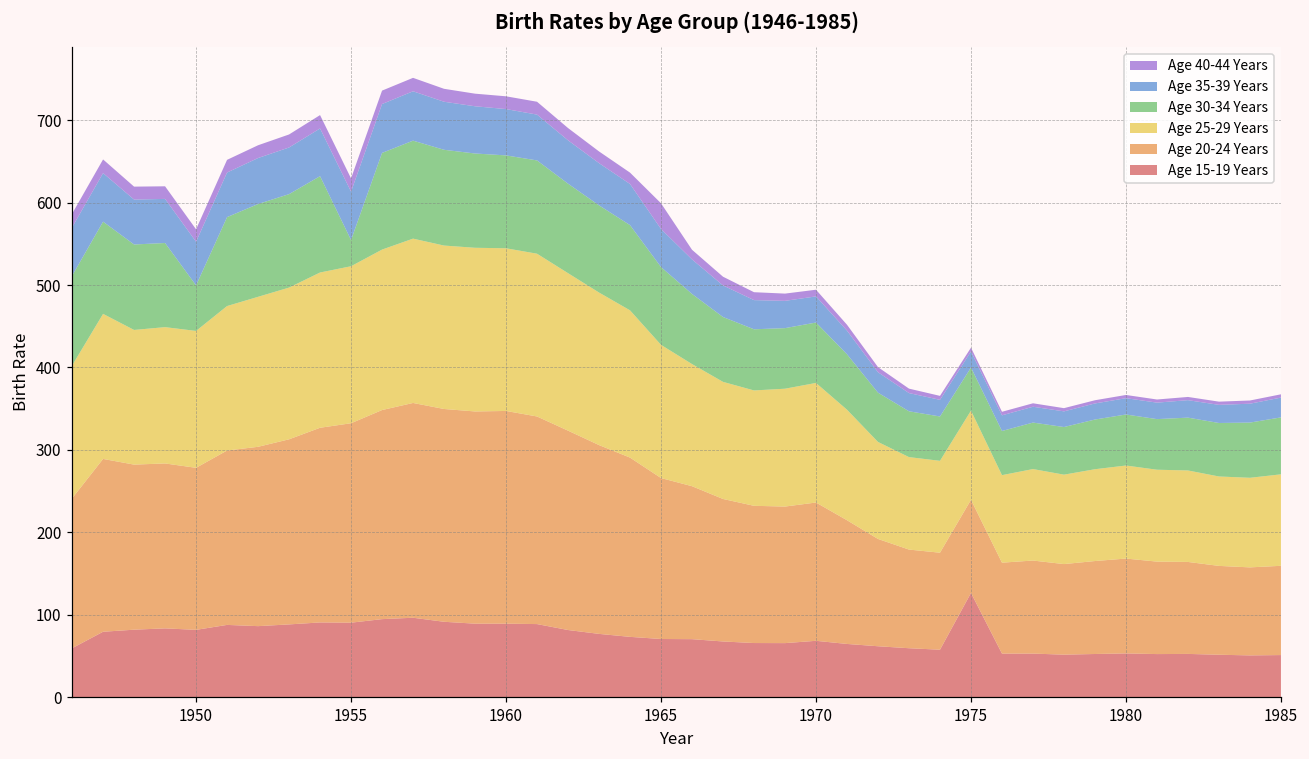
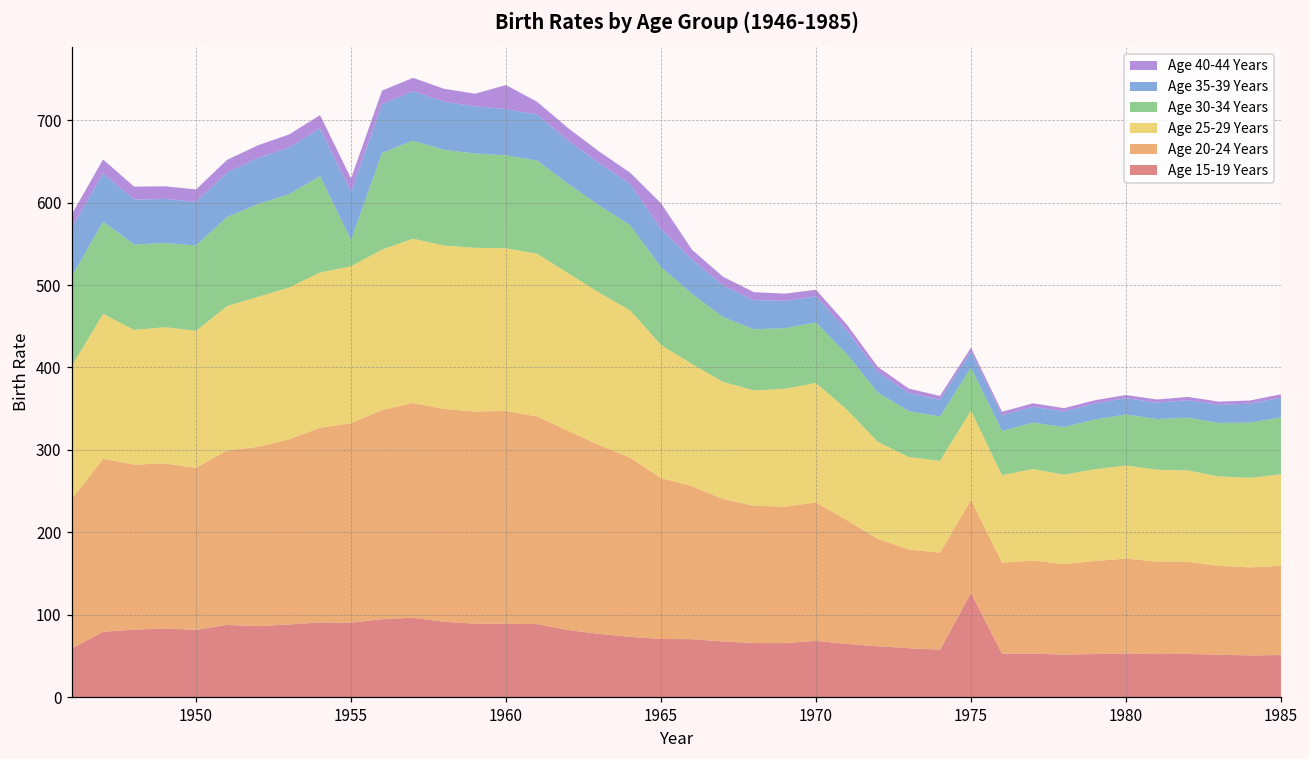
  {
    "Age 15-19 Years": {
      "1950": 80,
      "1955": 90,
      "1960": 90,
      "1965": 70,
      "1970": 70,
      "1975": 130,
      "1980": 50,
      "1985": 50
    },
    "Age 30-34 Years": {
-     "1950": 60,
+     "1950": 100,
      "1955": 30,
      "1960": 110,
      "1965": 90,
      "1970": 70,
      "1975": 50,
      "1980": 60,
      "1985": 70
    },
    "Age 35-39 Years": {
      "1950": 50,
      "1955": 60,
      "1960": 60,
      "1965": 50,
      "1970": 30,
      "1975": 20,
      "1980": 20,
      "1985": 20
    },
    "Age 40-44 Years": {
      "1950": 20,
      "1955": 20,
-     "1960": 20,
+     "1960": 30,
      "1965": 30,
      "1970": 10,
      "1975": 0,
      "1980": 0,
      "1985": 0
    }
  }
